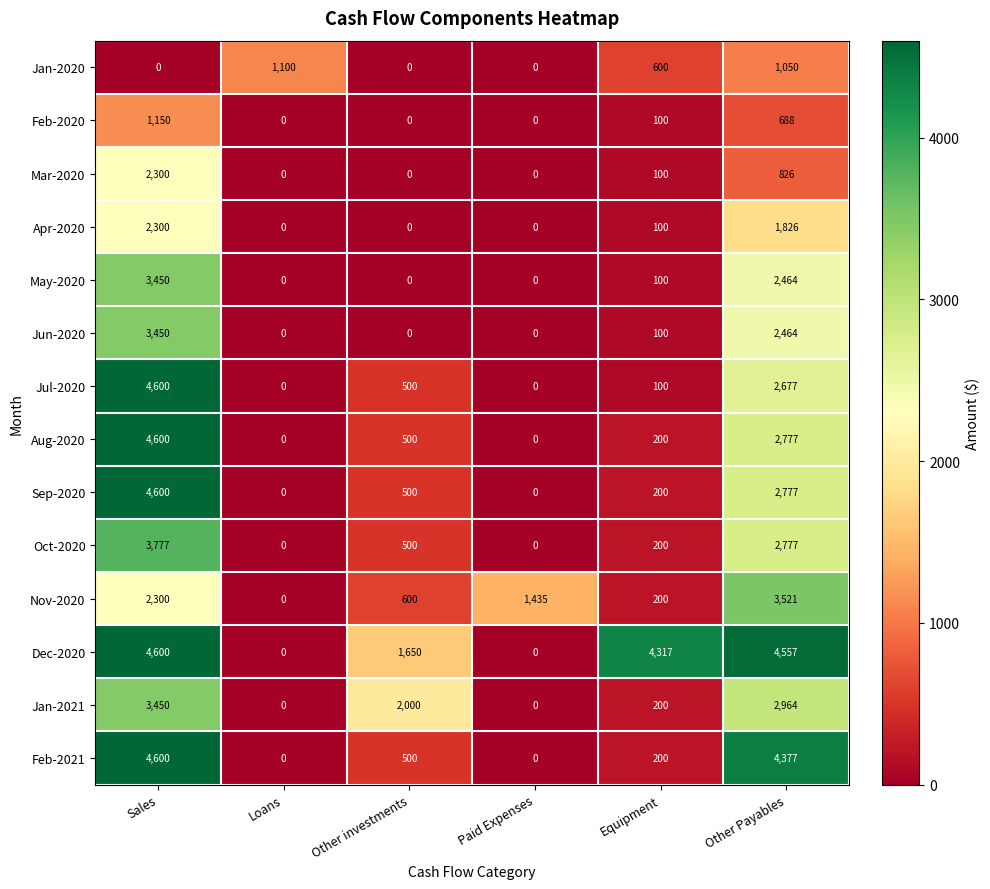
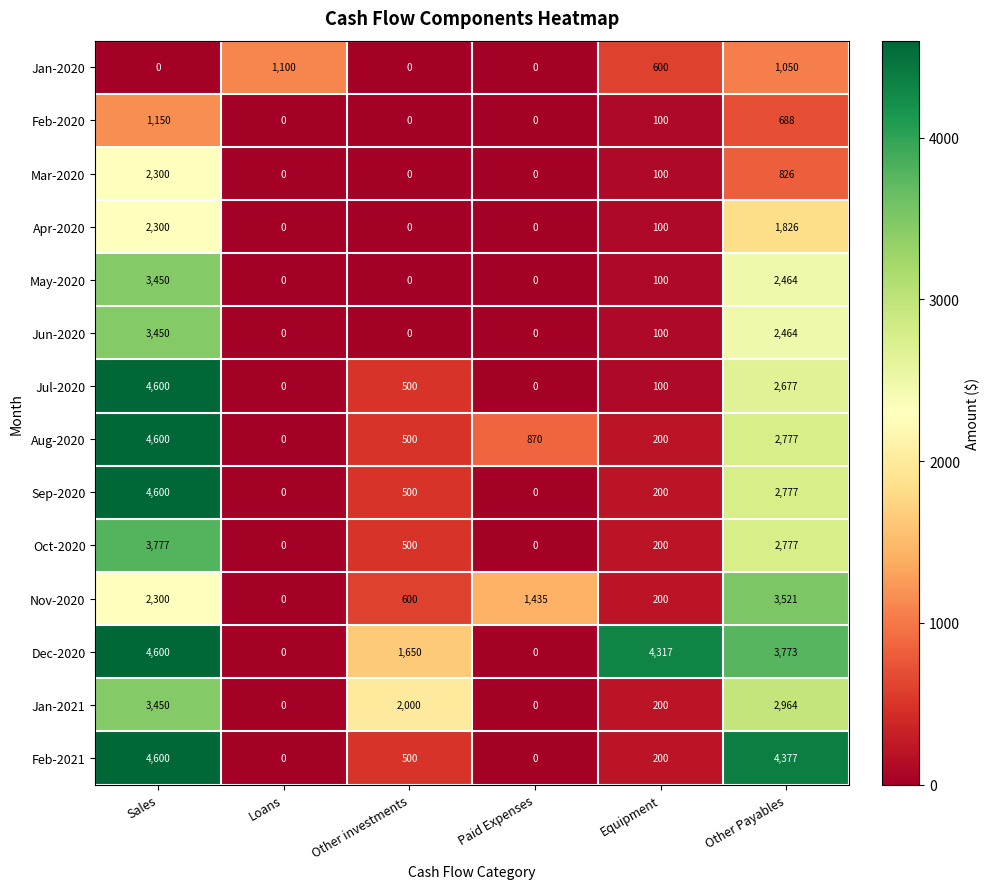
  {
    "Jan-2020": {
      "Sales": "0",
      "Loans": "1,100",
      "Other investments": "0",
      "Paid Expenses": "0",
      "Equipment": "600",
      "Other Payables": "1,050"
    },
    "Feb-2020": {
      "Sales": "1,150",
      "Loans": "0",
      "Other investments": "0",
      "Paid Expenses": "0",
      "Equipment": "100",
      "Other Payables": "688"
    },
    "Mar-2020": {
      "Sales": "2,300",
      "Loans": "0",
      "Other investments": "0",
      "Paid Expenses": "0",
      "Equipment": "100",
      "Other Payables": "826"
    },
    "Apr-2020": {
      "Sales": "2,300",
      "Loans": "0",
      "Other investments": "0",
      "Paid Expenses": "0",
      "Equipment": "100",
      "Other Payables": "1,826"
    },
    "May-2020": {
      "Sales": "3,450",
      "Loans": "0",
      "Other investments": "0",
      "Paid Expenses": "0",
      "Equipment": "100",
      "Other Payables": "2,464"
    },
    "Jun-2020": {
      "Sales": "3,450",
      "Loans": "0",
      "Other investments": "0",
      "Paid Expenses": "0",
      "Equipment": "100",
      "Other Payables": "2,464"
    },
    "Jul-2020": {
      "Sales": "4,600",
      "Loans": "0",
      "Other investments": "500",
      "Paid Expenses": "0",
      "Equipment": "100",
      "Other Payables": "2,677"
    },
    "Aug-2020": {
      "Sales": "4,600",
      "Loans": "0",
      "Other investments": "500",
-     "Paid Expenses": "0",
+     "Paid Expenses": "870",
      "Equipment": "200",
      "Other Payables": "2,777"
    },
    "Sep-2020": {
      "Sales": "4,600",
      "Loans": "0",
      "Other investments": "500",
      "Paid Expenses": "0",
      "Equipment": "200",
      "Other Payables": "2,777"
    },
    "Oct-2020": {
      "Sales": "3,777",
      "Loans": "0",
      "Other investments": "500",
      "Paid Expenses": "0",
      "Equipment": "200",
      "Other Payables": "2,777"
    },
    "Nov-2020": {
      "Sales": "2,300",
      "Loans": "0",
      "Other investments": "600",
      "Paid Expenses": "1,435",
      "Equipment": "200",
      "Other Payables": "3,521"
    },
    "Dec-2020": {
      "Sales": "4,600",
      "Loans": "0",
      "Other investments": "1,650",
      "Paid Expenses": "0",
      "Equipment": "4,317",
-     "Other Payables": "4,557"
+     "Other Payables": "3,773"
    },
    "Jan-2021": {
      "Sales": "3,450",
      "Loans": "0",
      "Other investments": "2,000",
      "Paid Expenses": "0",
      "Equipment": "200",
      "Other Payables": "2,964"
    },
    "Feb-2021": {
      "Sales": "4,600",
      "Loans": "0",
      "Other investments": "500",
      "Paid Expenses": "0",
      "Equipment": "200",
      "Other Payables": "4,377"
    }
  }
